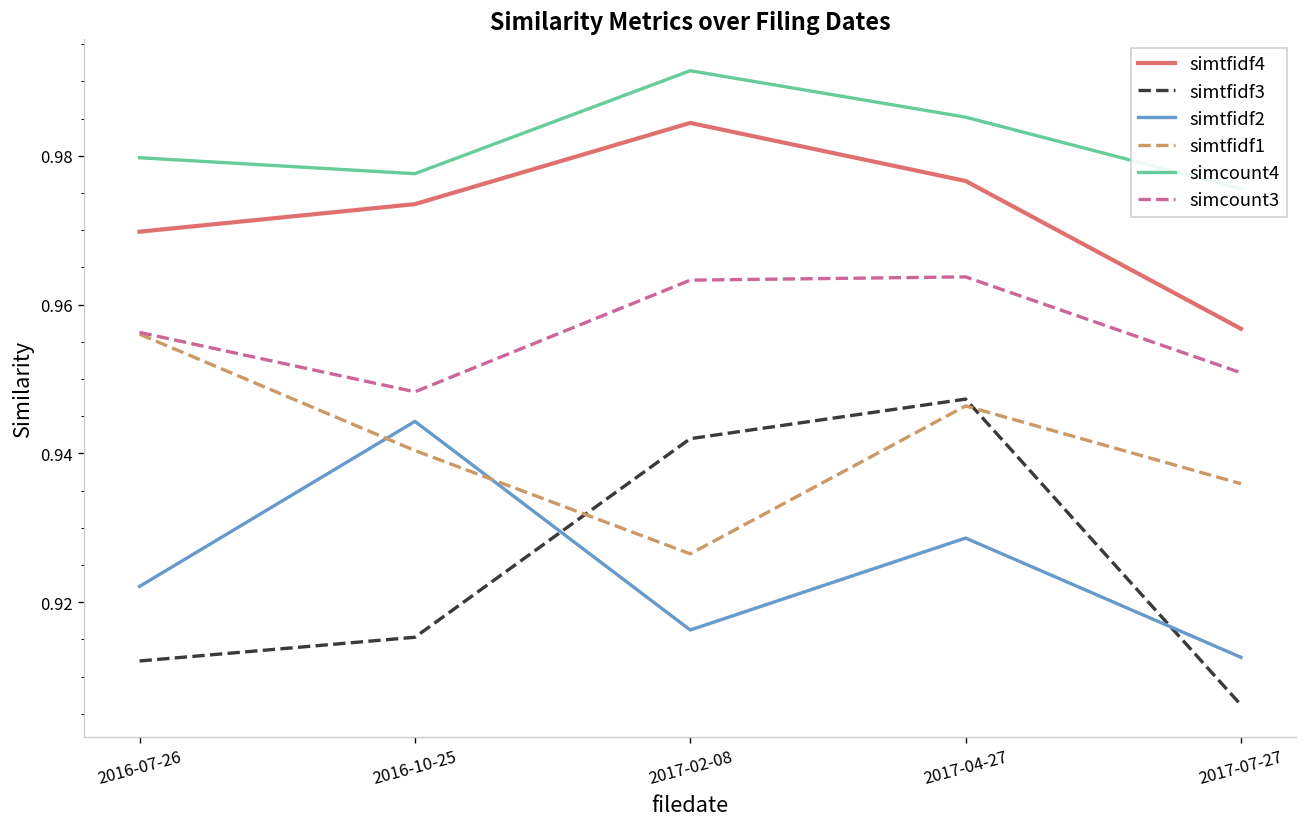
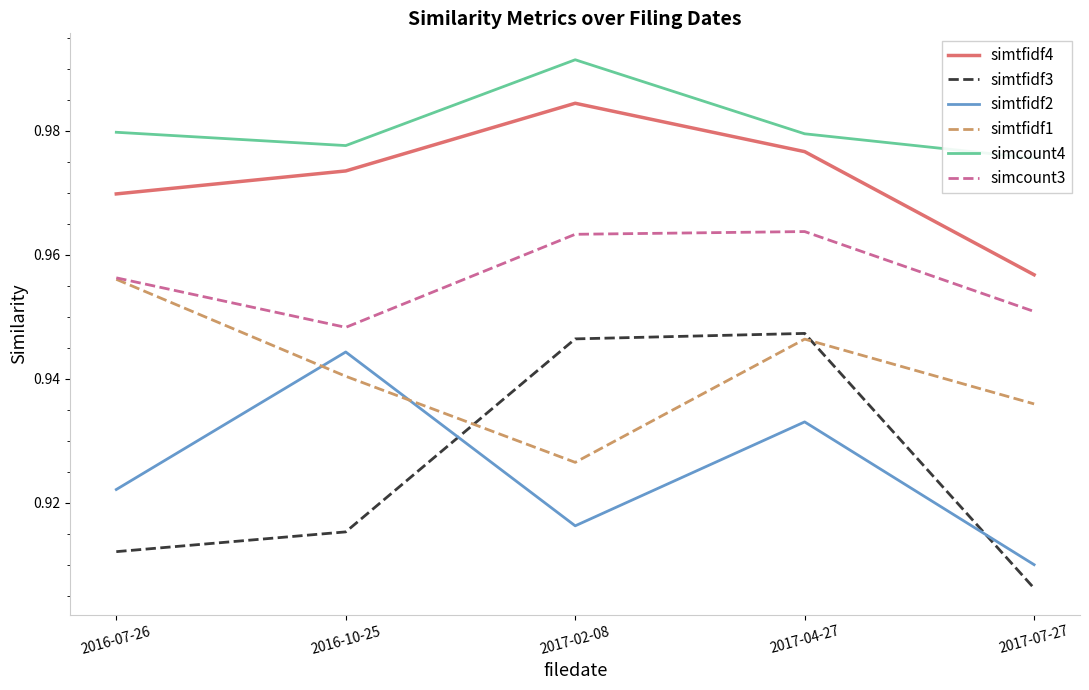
  {
    "simtfidf3": {
      "2016-07-26": 0.912,
      "2016-10-25": 0.915,
-     "2017-02-08": 0.942,
+     "2017-02-08": 0.946,
      "2017-04-27": 0.947,
      "2017-07-27": 0.906
    },
    "simtfidf2": {
      "2016-07-26": 0.922,
      "2016-10-25": 0.944,
      "2017-02-08": 0.916,
-     "2017-04-27": 0.929,
-     "2017-07-27": 0.913
+     "2017-04-27": 0.933,
+     "2017-07-27": 0.910
    },
    "simcount4": {
      "2016-07-26": 0.980,
      "2016-10-25": 0.978,
      "2017-02-08": 0.991,
-     "2017-04-27": 0.985
+     "2017-04-27": 0.979
    }
  }
